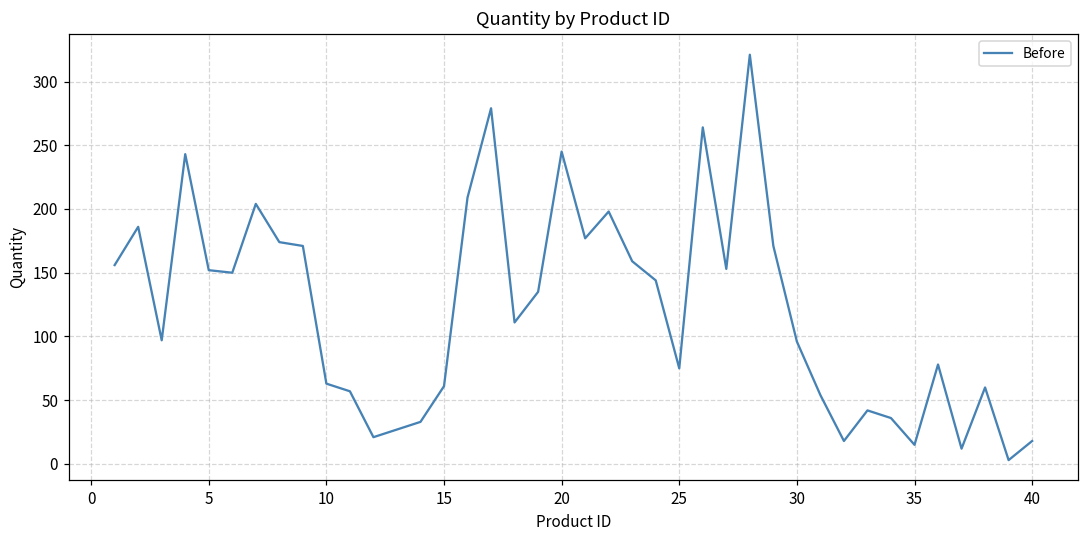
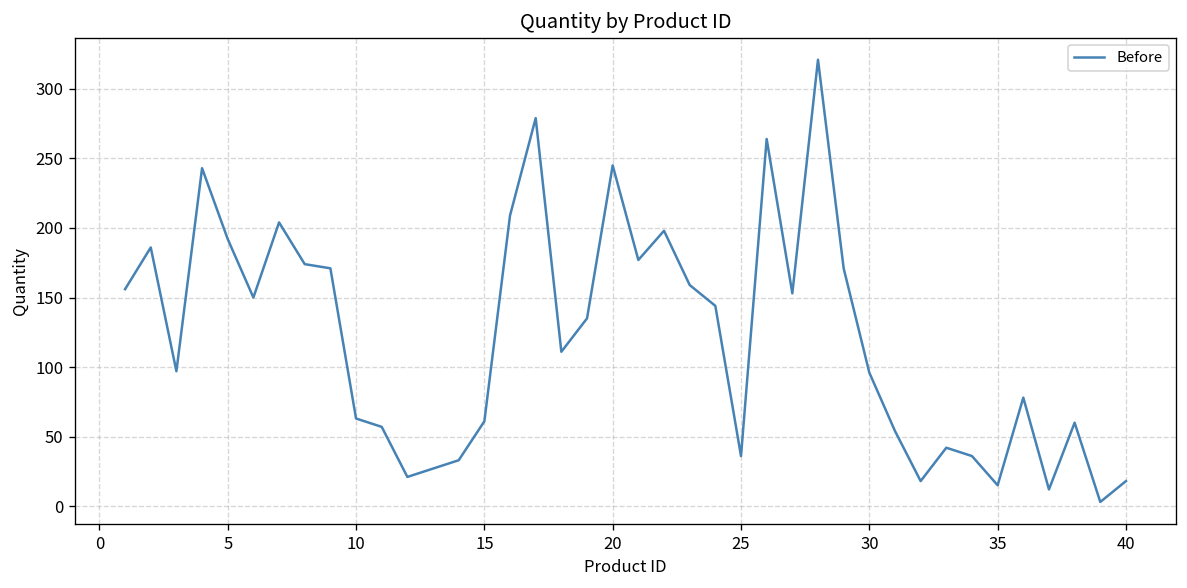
  {
-   "5": 152,
+   "5": 192,
    "10": 63,
    "15": 61,
    "20": 245,
-   "25": 75,
+   "25": 36,
    "30": 96,
    "35": 15,
    "40": 18
  }
